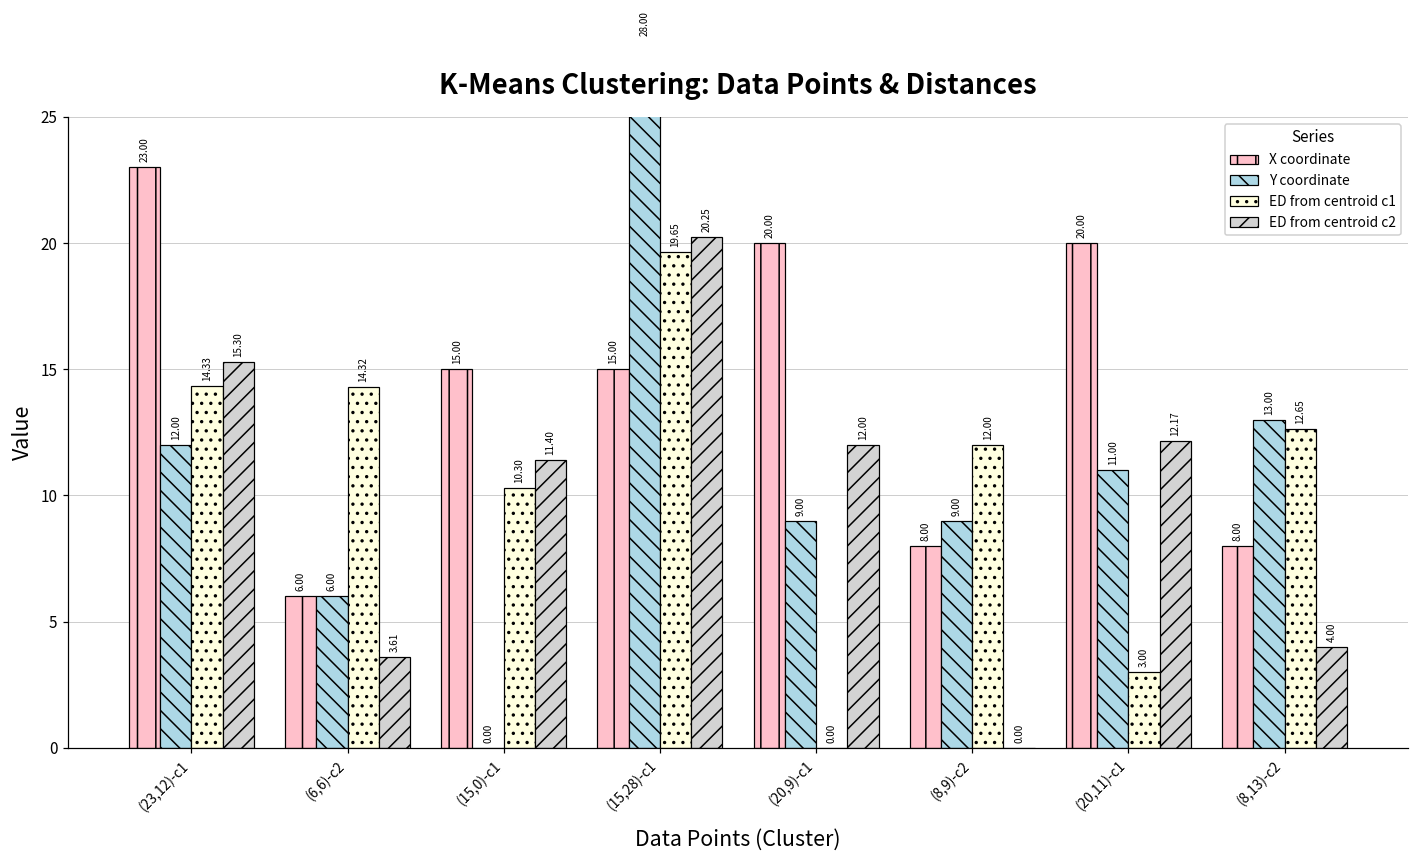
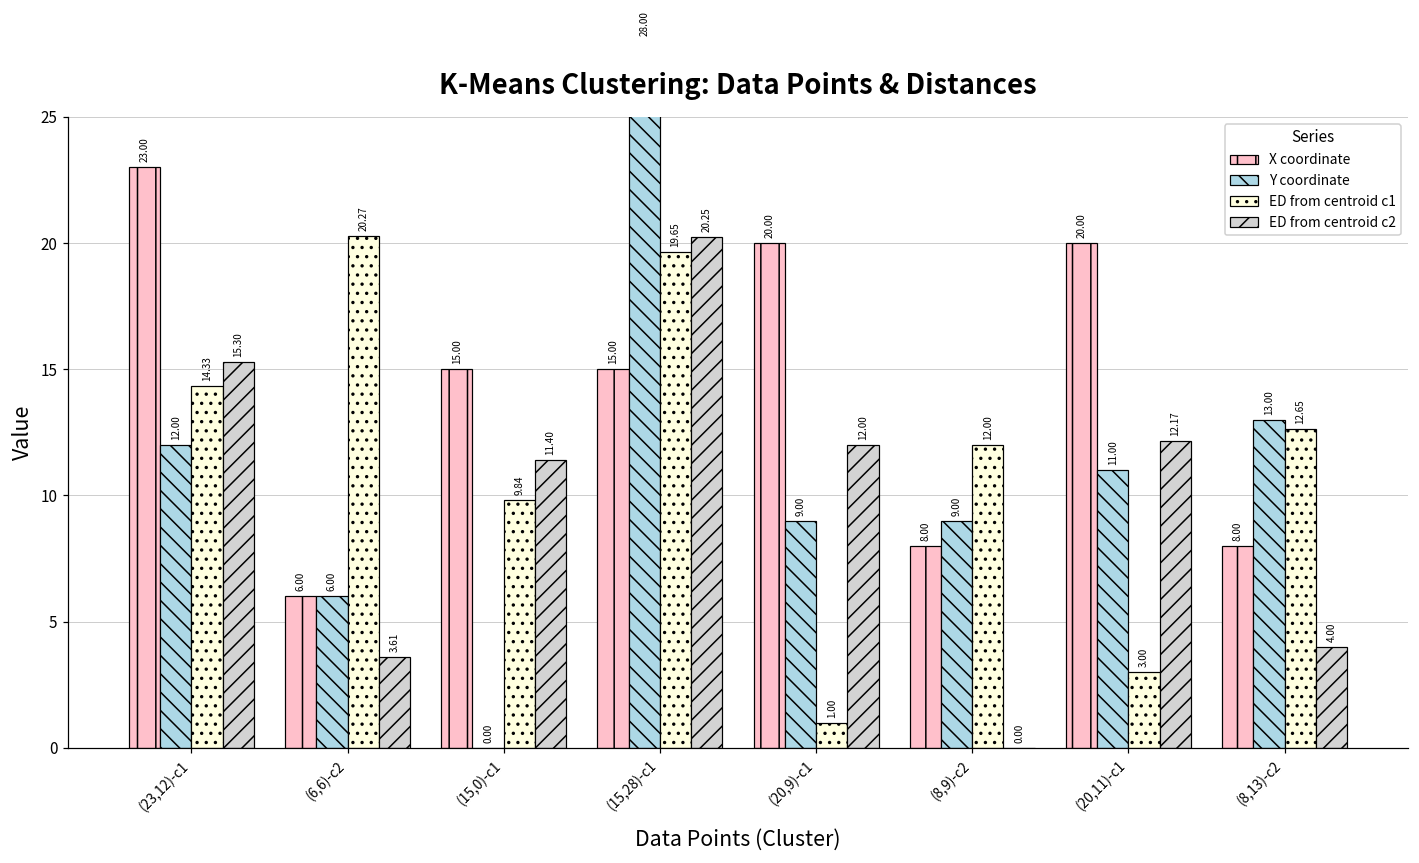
  {
    "ED from centroid c1": {
      "(23,12)-c1": 14.33,
-     "(6,6)-c2": 14.32,
-     "(15,0)-c1": 10.30,
+     "(6,6)-c2": 20.27,
+     "(15,0)-c1": 9.84,
      "(15,28)-c1": 19.65,
-     "(20,9)-c1": 0.00,
+     "(20,9)-c1": 1.00,
      "(8,9)-c2": 12.00,
      "(20,11)-c1": 3.00,
      "(8,13)-c2": 12.65
    }
  }
